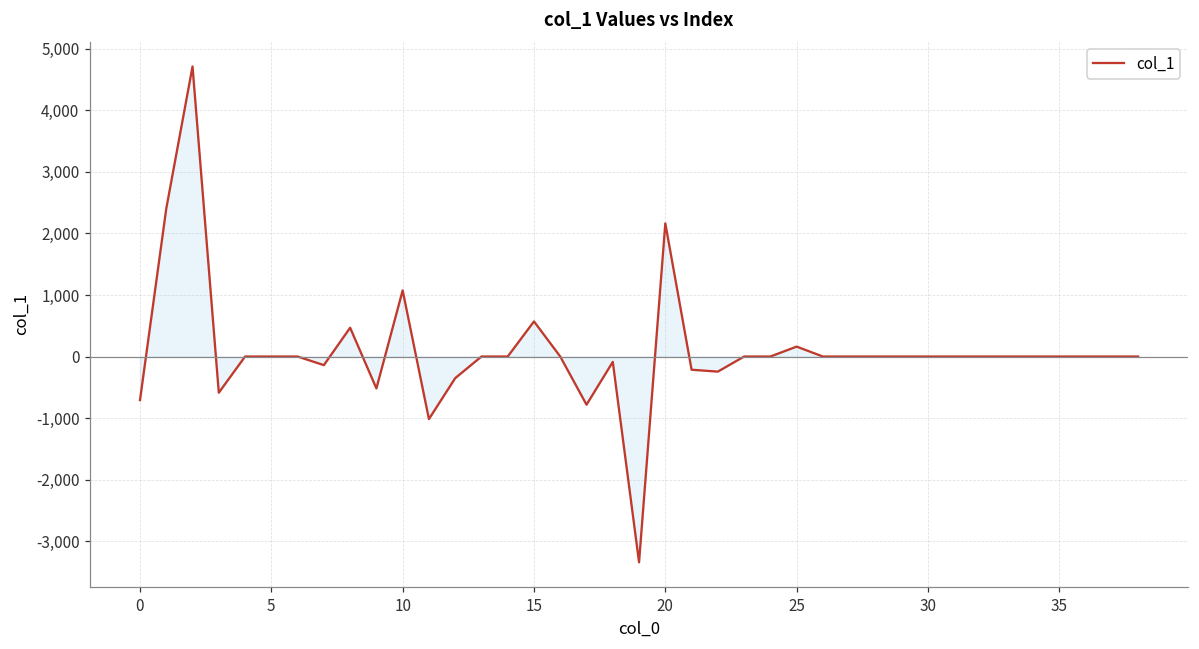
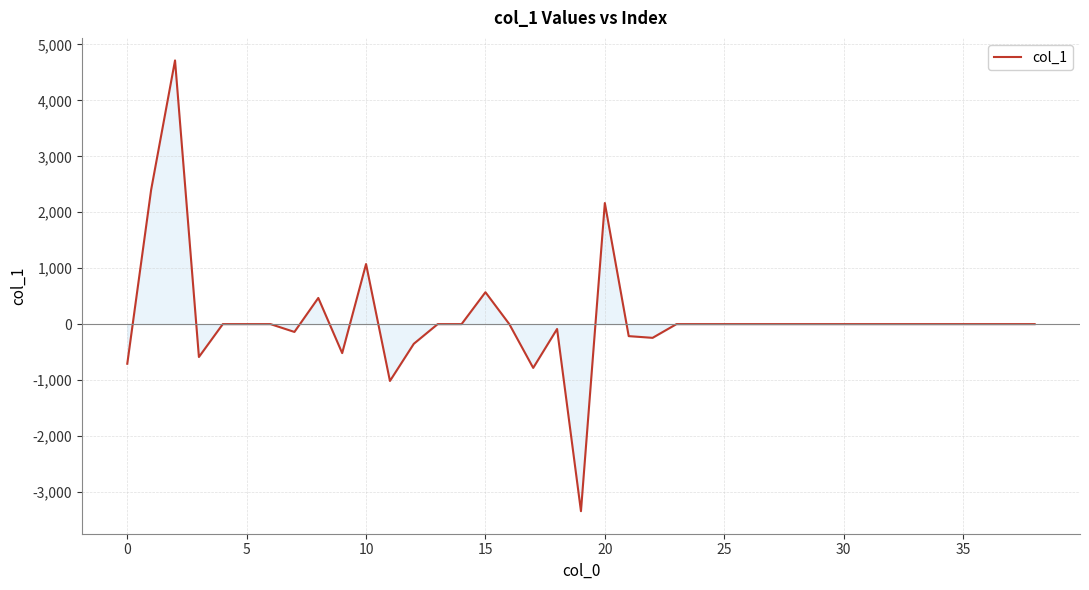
  {
    "col_1": {
      "0": -700,
-     "25": 200
+     "25": 0
    }
  }
